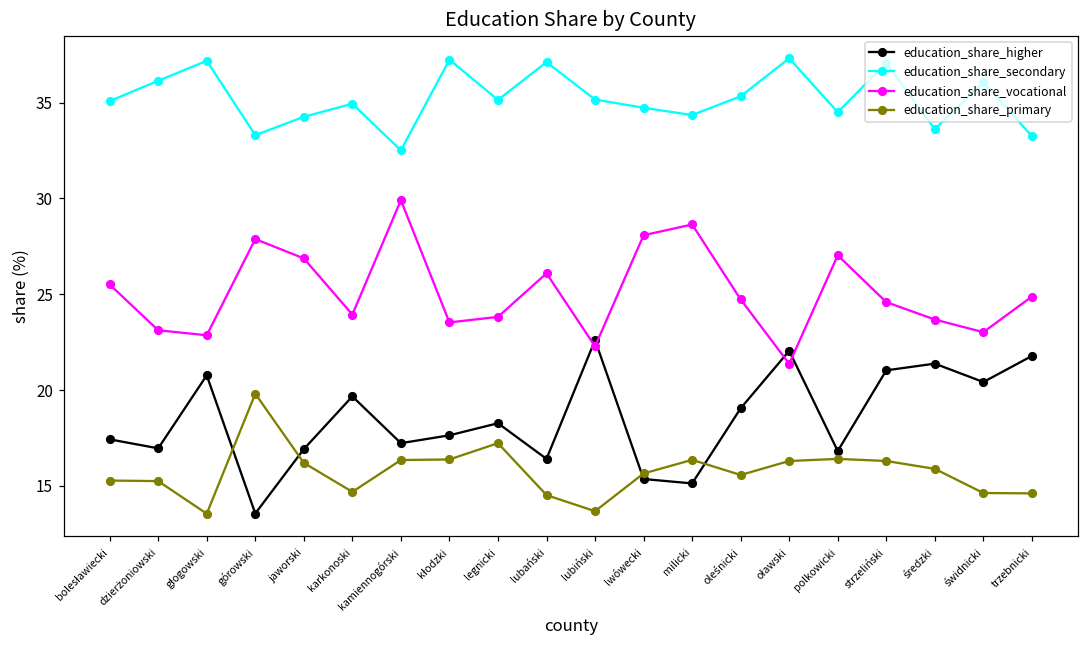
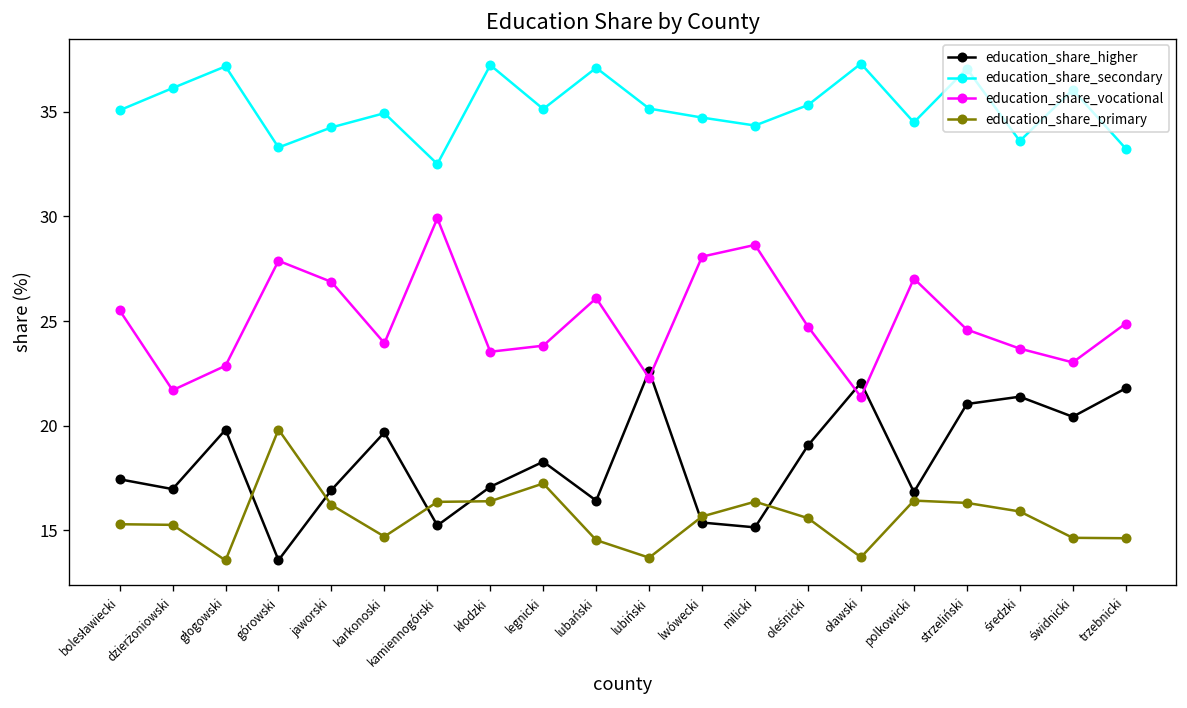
  {
    "education_share_higher": {
      "bolesławiecki": 17.4,
      "dzierżoniowski": 17.0,
-     "głogowski": 20.8,
+     "głogowski": 19.8,
      "górowski": 13.6,
      "jaworski": 16.9,
      "karkonoski": 19.7,
-     "kamiennogórski": 17.2,
-     "kłodzki": 17.6,
+     "kamiennogórski": 15.2,
+     "kłodzki": 17.1,
      "legnicki": 18.3,
      "lubański": 16.4,
      "lubiński": 22.6,
      "lwówecki": 15.4,
      "milicki": 15.1,
      "oleśnicki": 19.1,
      "oławski": 22.1,
      "polkowicki": 16.8,
      "strzeliński": 21.0,
      "średzki": 21.4,
      "świdnicki": 20.4,
      "trzebnicki": 21.8
    },
    "education_share_secondary": {
      "bolesławiecki": 35.1,
      "dzierżoniowski": 36.1,
      "głogowski": 37.2,
      "górowski": 33.3,
      "jaworski": 34.3,
      "karkonoski": 34.9,
      "kamiennogórski": 32.5,
      "kłodzki": 37.2,
      "legnicki": 35.1,
      "lubański": 37.1,
      "lubiński": 35.2,
      "lwówecki": 34.7,
      "milicki": 34.4,
      "oleśnicki": 35.3,
      "oławski": 37.3,
      "polkowicki": 34.5,
      "średzki": 33.6,
      "trzebnicki": 33.3
    },
    "education_share_vocational": {
      "bolesławiecki": 25.5,
-     "dzierżoniowski": 23.1,
+     "dzierżoniowski": 21.7,
      "głogowski": 22.9,
      "górowski": 27.9,
      "jaworski": 26.9,
      "karkonoski": 23.9,
      "kamiennogórski": 29.9,
      "kłodzki": 23.5,
      "legnicki": 23.8,
      "lubański": 26.1,
      "lubiński": 22.3,
      "lwówecki": 28.1,
      "milicki": 28.6,
      "oleśnicki": 24.7,
      "oławski": 21.4,
      "polkowicki": 27.0,
      "strzeliński": 24.6,
      "średzki": 23.7,
      "świdnicki": 23.0,
      "trzebnicki": 24.9
    },
    "education_share_primary": {
      "bolesławiecki": 15.3,
      "dzierżoniowski": 15.3,
      "głogowski": 13.6,
      "górowski": 19.8,
      "jaworski": 16.2,
      "karkonoski": 14.7,
      "kamiennogórski": 16.4,
      "kłodzki": 16.4,
      "legnicki": 17.2,
      "lubański": 14.5,
      "lubiński": 13.7,
      "lwówecki": 15.7,
      "milicki": 16.4,
      "oleśnicki": 15.6,
-     "oławski": 16.3,
+     "oławski": 13.7,
      "polkowicki": 16.4,
      "strzeliński": 16.3,
      "średzki": 15.9,
      "świdnicki": 14.6,
      "trzebnicki": 14.6
    }
  }
